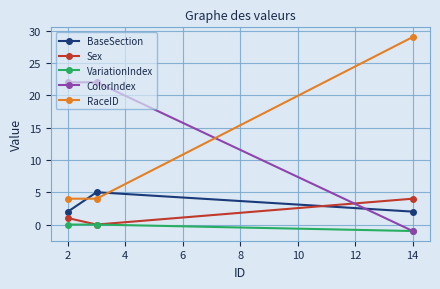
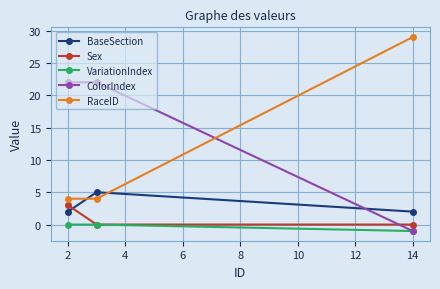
  {
    "BaseSection": {
      "2": 2,
      "14": 2
    },
    "Sex": {
-     "2": 1,
-     "14": 4
+     "2": 3,
+     "14": 0
    },
    "VariationIndex": {
      "2": 0
    },
    "RaceID": {
      "2": 4,
      "14": 29
    }
  }
